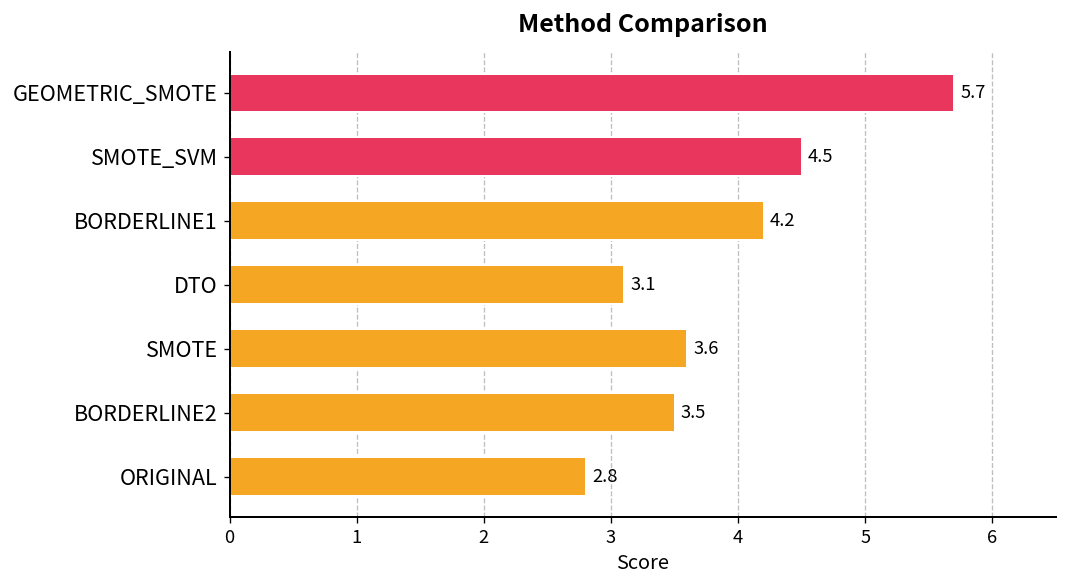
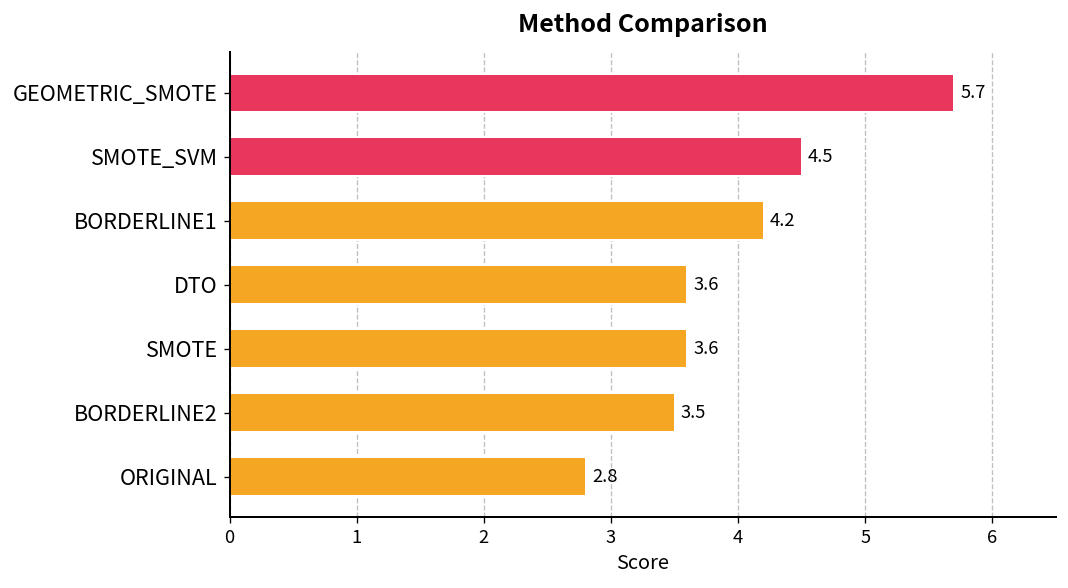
  {
    "GEOMETRIC_SMOTE": 5.7,
    "SMOTE_SVM": 4.5,
    "BORDERLINE1": 4.2,
-   "DTO": 3.1,
+   "DTO": 3.6,
    "SMOTE": 3.6,
    "BORDERLINE2": 3.5,
    "ORIGINAL": 2.8
  }
